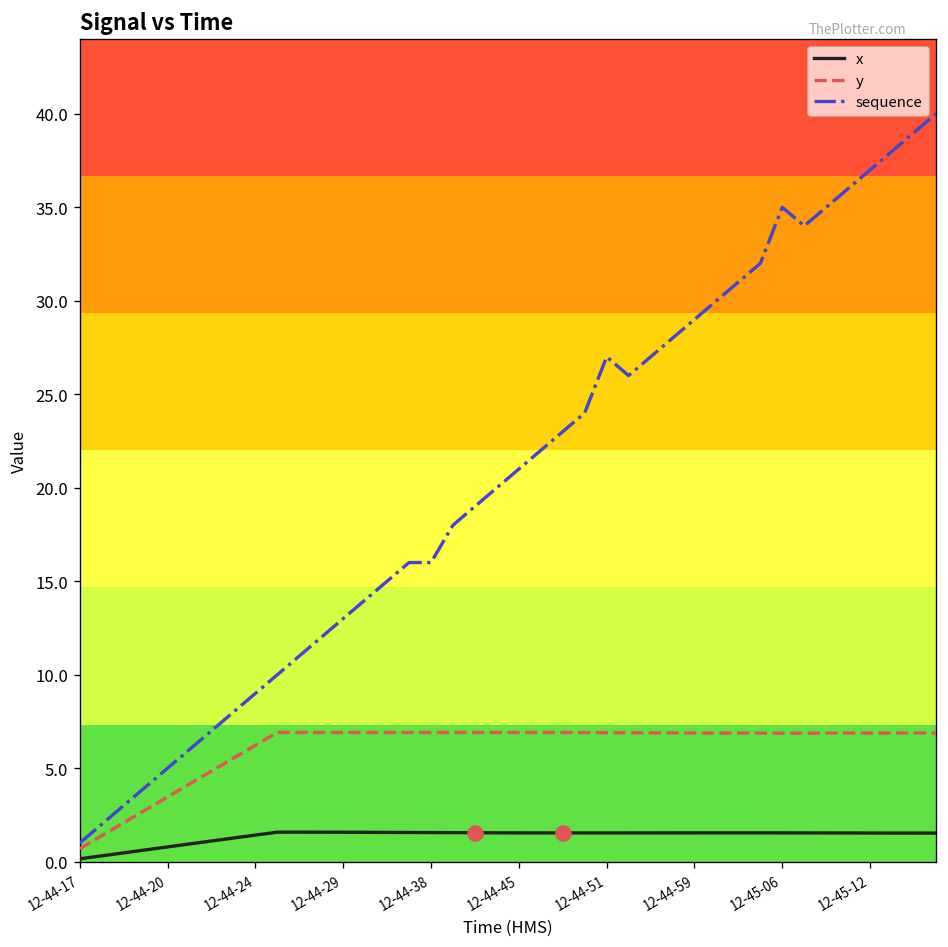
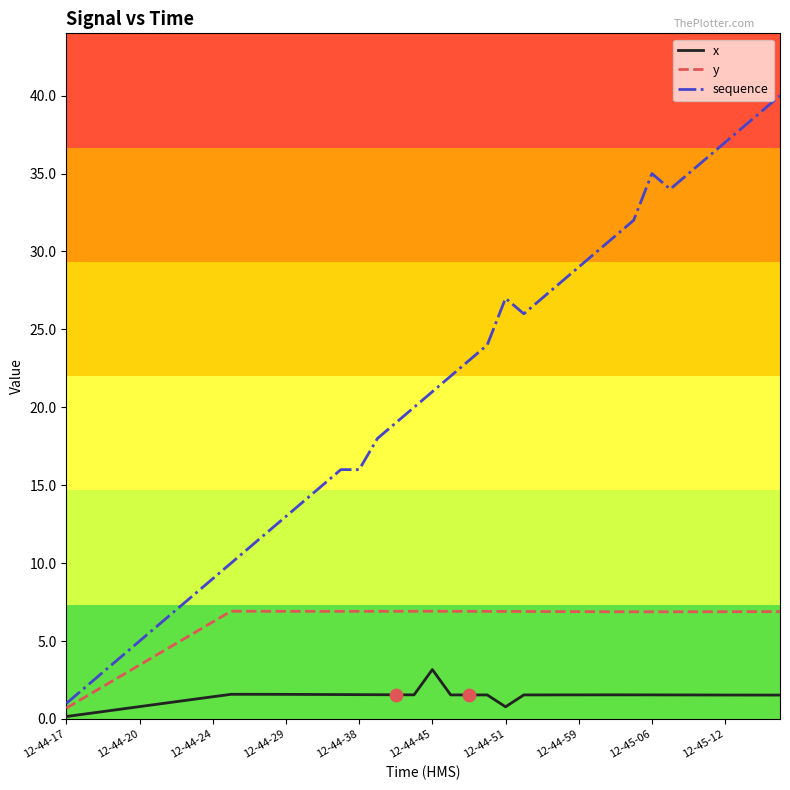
  {
    "x": {
      "12-44-17": 0.2,
      "12-44-20": 0.8,
      "12-44-24": 1.4,
      "12-44-29": 1.6,
      "12-44-38": 1.6,
-     "12-44-45": 1.5,
-     "12-44-51": 1.5,
+     "12-44-45": 3.2,
+     "12-44-51": 0.8,
      "12-44-59": 1.5,
      "12-45-06": 1.5,
      "12-45-12": 1.5
    },
    "sequence": {
      "12-44-17": 1.0,
      "12-44-20": 5.0,
      "12-44-24": 9.0,
      "12-44-29": 13.0,
      "12-44-38": 16.0,
      "12-44-45": 21.0,
      "12-44-51": 27.0,
      "12-44-59": 29.0,
      "12-45-06": 35.0,
      "12-45-12": 37.0
    }
  }
